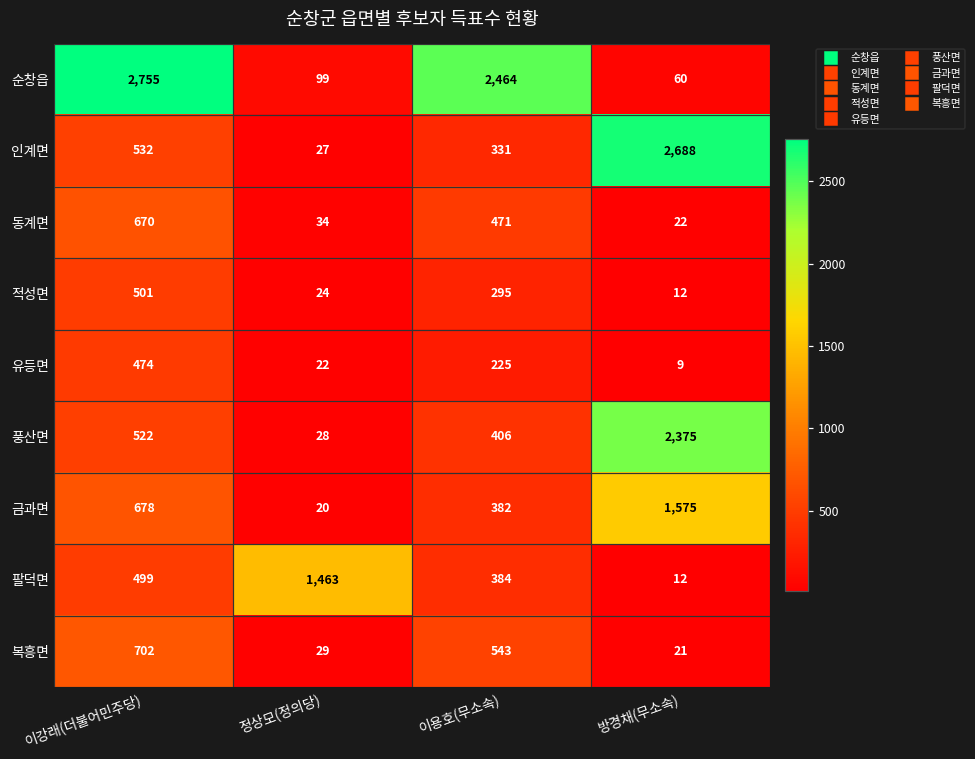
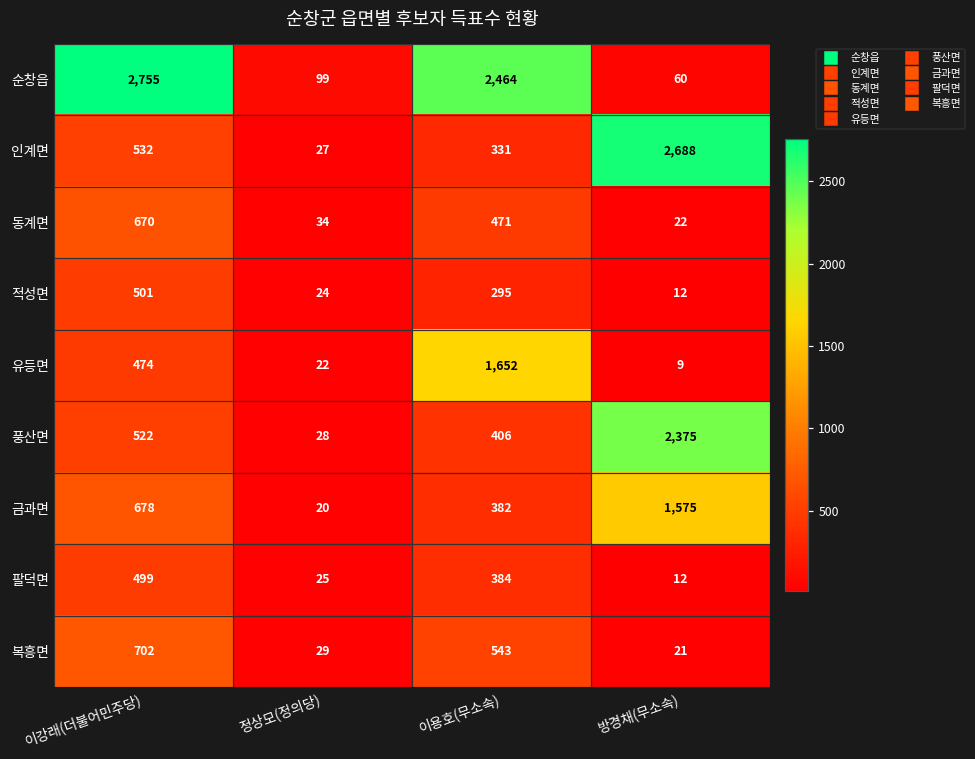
  {
    "순창읍": {
      "이강래(더불어민주당)": "2,755",
      "정상모(정의당)": "99",
      "이용호(무소속)": "2,464",
      "방경채(무소속)": "60"
    },
    "인계면": {
      "이강래(더불어민주당)": "532",
      "정상모(정의당)": "27",
      "이용호(무소속)": "331",
      "방경채(무소속)": "2,688"
    },
    "동계면": {
      "이강래(더불어민주당)": "670",
      "정상모(정의당)": "34",
      "이용호(무소속)": "471",
      "방경채(무소속)": "22"
    },
    "적성면": {
      "이강래(더불어민주당)": "501",
      "정상모(정의당)": "24",
      "이용호(무소속)": "295",
      "방경채(무소속)": "12"
    },
    "유등면": {
      "이강래(더불어민주당)": "474",
      "정상모(정의당)": "22",
-     "이용호(무소속)": "225",
+     "이용호(무소속)": "1,652",
      "방경채(무소속)": "9"
    },
    "풍산면": {
      "이강래(더불어민주당)": "522",
      "정상모(정의당)": "28",
      "이용호(무소속)": "406",
      "방경채(무소속)": "2,375"
    },
    "금과면": {
      "이강래(더불어민주당)": "678",
      "정상모(정의당)": "20",
      "이용호(무소속)": "382",
      "방경채(무소속)": "1,575"
    },
    "팔덕면": {
      "이강래(더불어민주당)": "499",
-     "정상모(정의당)": "1,463",
+     "정상모(정의당)": "25",
      "이용호(무소속)": "384",
      "방경채(무소속)": "12"
    },
    "복흥면": {
      "이강래(더불어민주당)": "702",
      "정상모(정의당)": "29",
      "이용호(무소속)": "543",
      "방경채(무소속)": "21"
    }
  }
